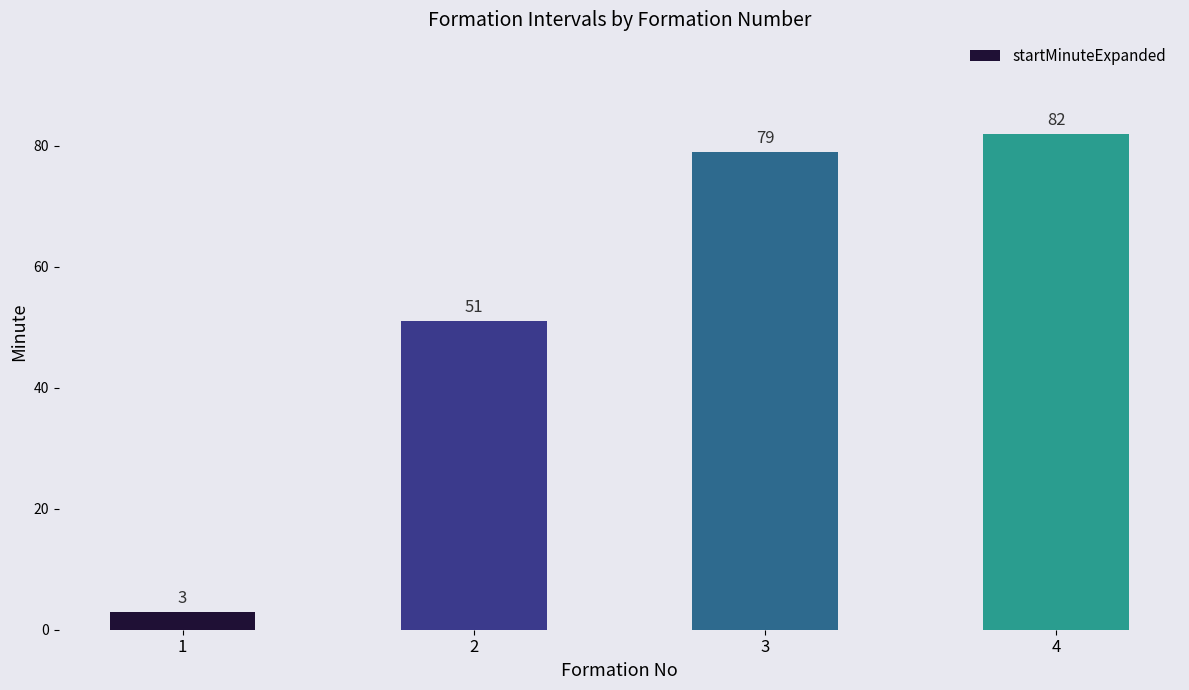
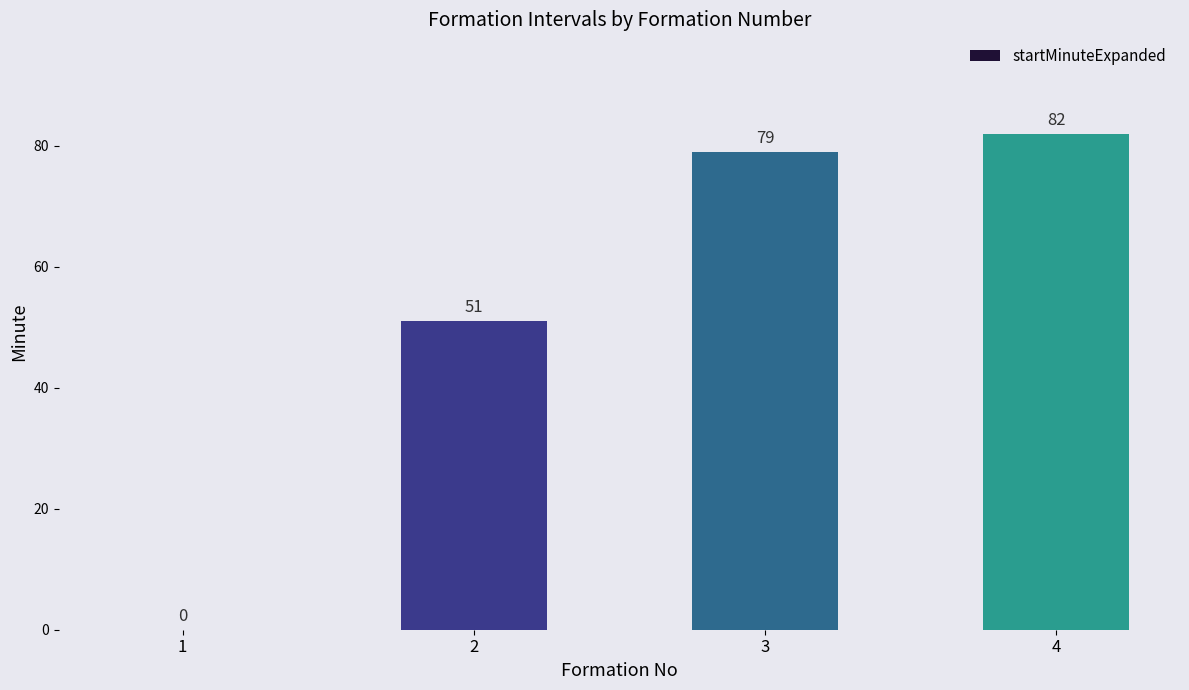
  {
-   "1": 3,
+   "1": 0,
    "2": 51,
    "3": 79,
    "4": 82
  }
